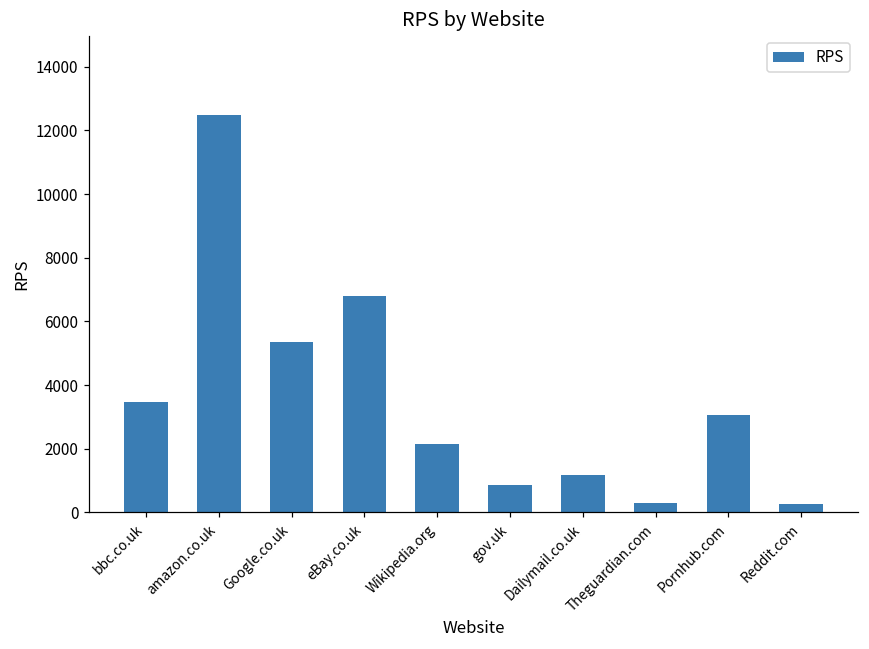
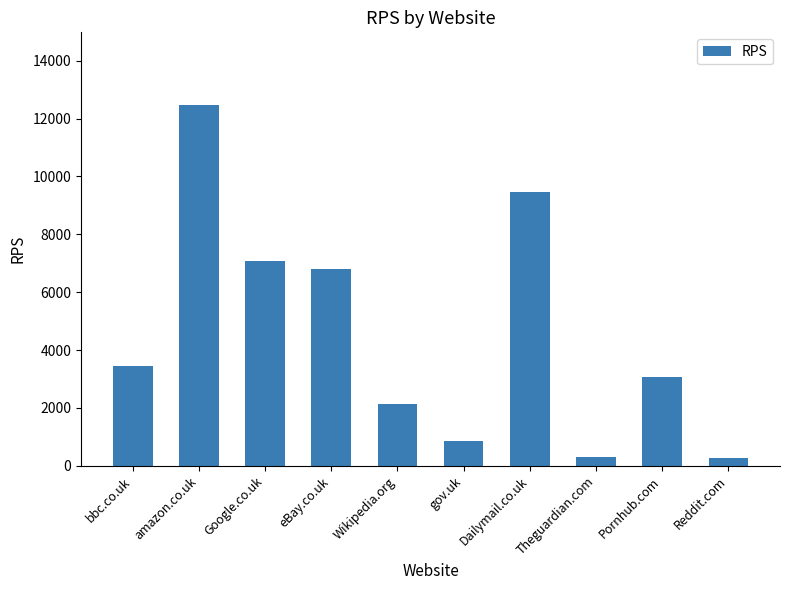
  {
    "bbc.co.uk": 3500,
    "amazon.co.uk": 12500,
-   "Google.co.uk": 5300,
+   "Google.co.uk": 7100,
    "eBay.co.uk": 6800,
    "Wikipedia.org": 2100,
    "gov.uk": 900,
-   "Dailymail.co.uk": 1200,
+   "Dailymail.co.uk": 9500,
    "Theguardian.com": 300,
    "Pornhub.com": 3100,
    "Reddit.com": 300
  }
